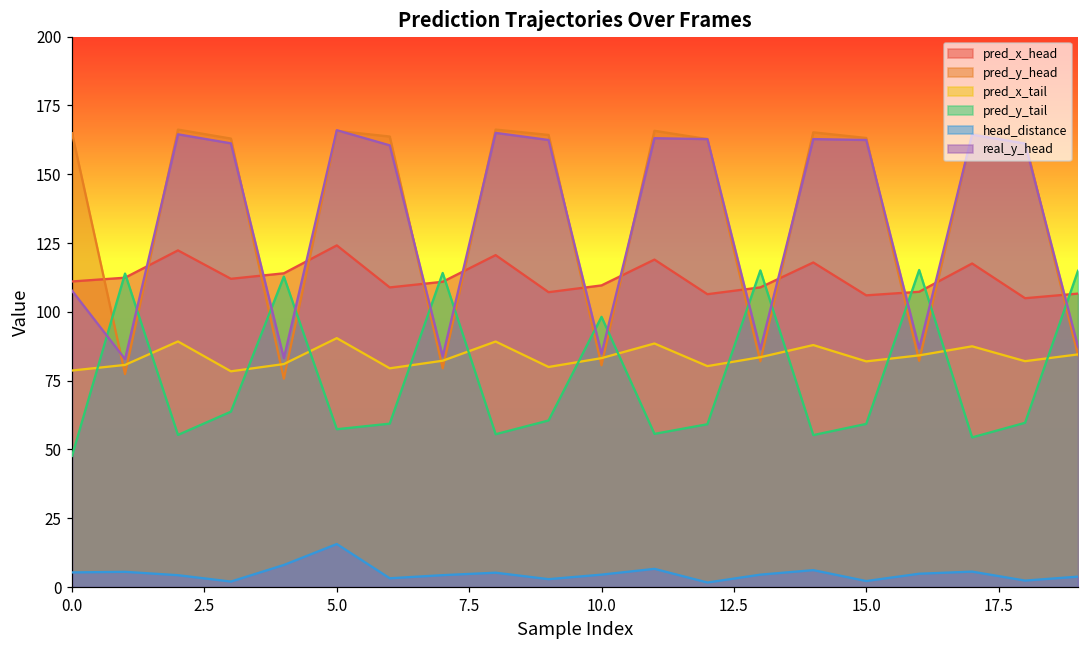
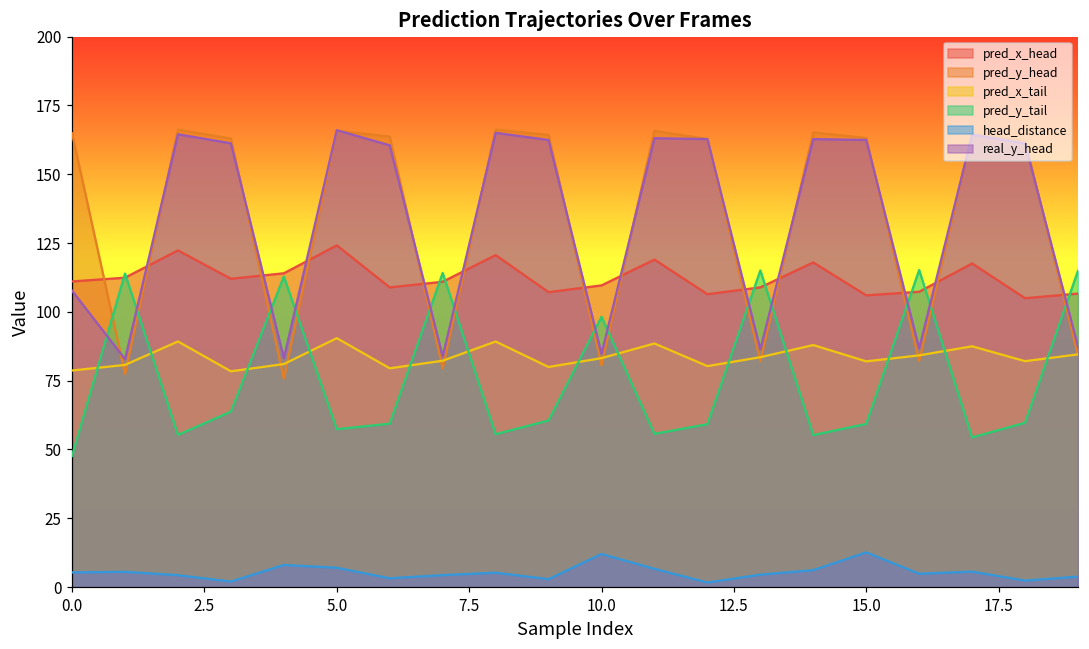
  {
    "pred_y_tail": {
      "0.0": 48,
      "5.0": 57,
      "10.0": 98,
      "15.0": 59
    },
    "head_distance": {
      "0.0": 5,
-     "5.0": 16,
-     "10.0": 5,
-     "15.0": 2
+     "5.0": 7,
+     "10.0": 12,
+     "15.0": 13
    },
    "real_y_head": {
      "0.0": 108,
      "10.0": 85
    }
  }
